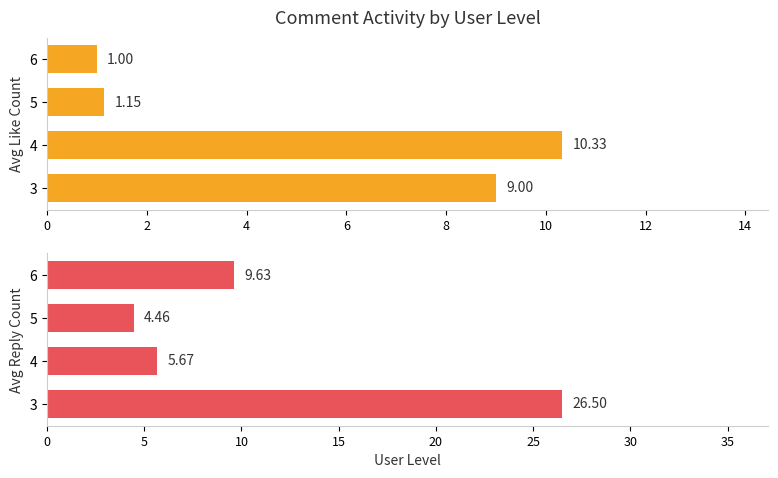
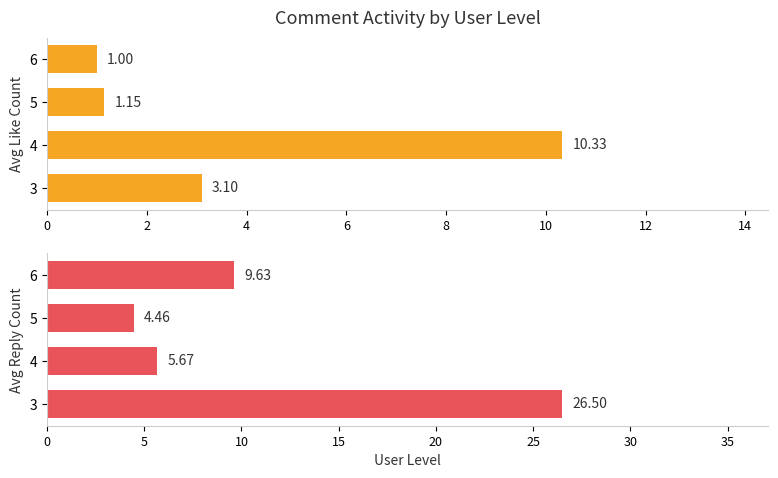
  {
    "Comment Activity by User Level": {
      "6": 1.00,
      "5": 1.15,
      "4": 10.33,
-     "3": 9.00
+     "3": 3.10
    }
  }
